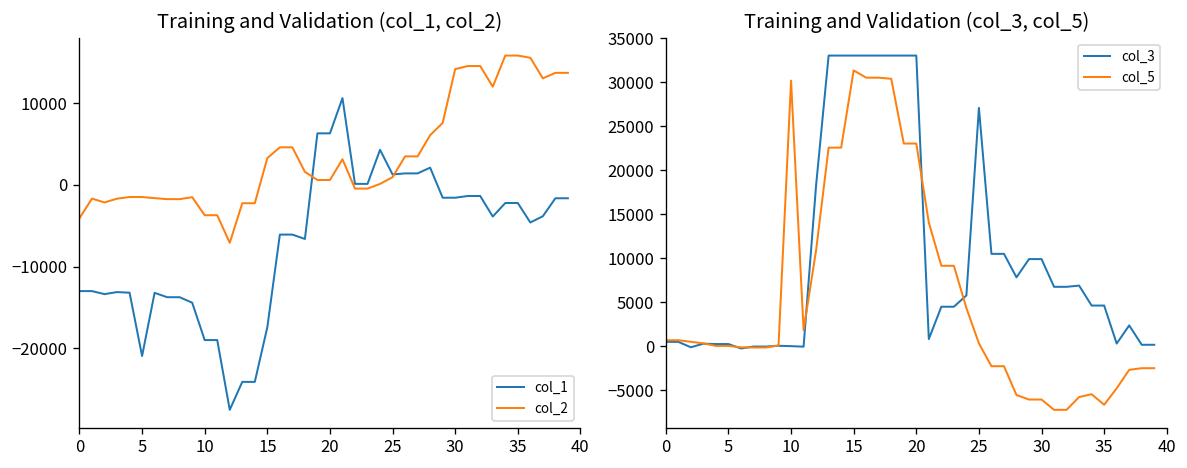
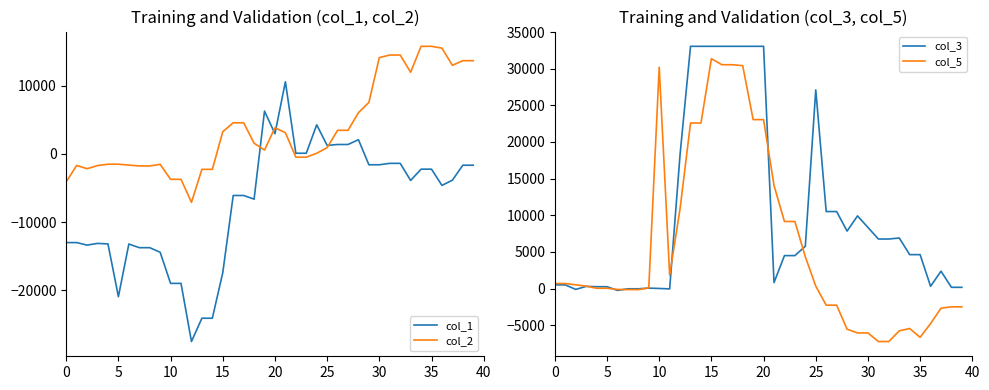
  {
    "Training and Validation (col_1, col_2)": {
      "col_1": {
        "0": -13000,
        "5": -21000,
        "10": -19000,
        "15": -17000,
-       "20": 6000,
+       "20": 3000,
        "30": -2000,
        "35": -2000
      },
      "col_2": {
        "0": -4000,
        "5": -2000,
        "10": -4000,
        "15": 3000,
-       "20": 1000,
+       "20": 4000,
        "30": 14000,
        "35": 16000
      }
    },
    "Training and Validation (col_3, col_5)": {
      "col_3": {
        "10": 0,
        "15": 33000,
        "20": 33000,
        "25": 27000,
-       "30": 10000,
+       "30": 8000,
        "35": 5000
      },
      "col_5": {
        "10": 30000,
        "15": 31000,
        "20": 23000,
        "25": 0,
        "30": -6000,
        "35": -7000
      }
    }
  }
